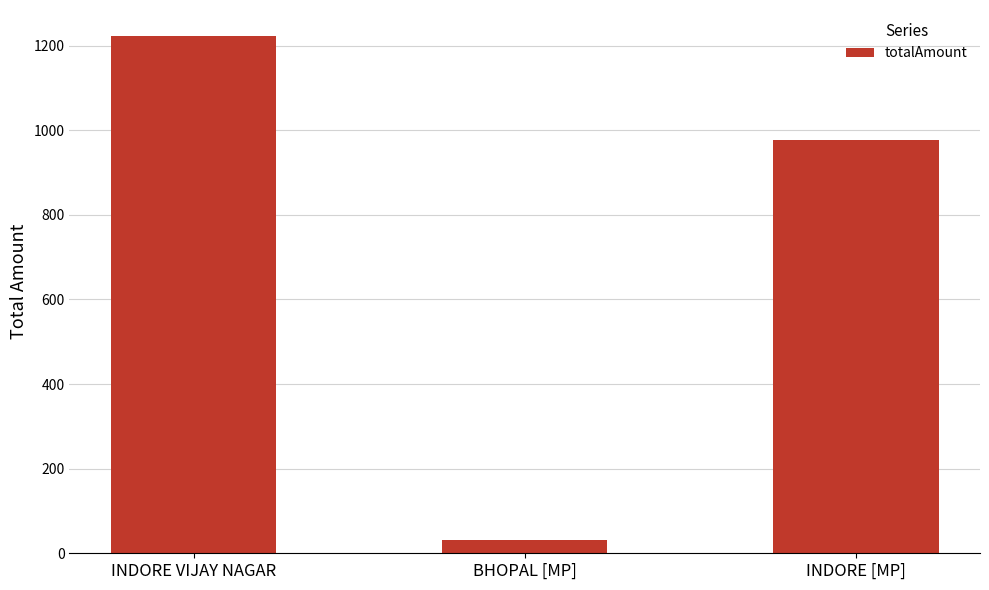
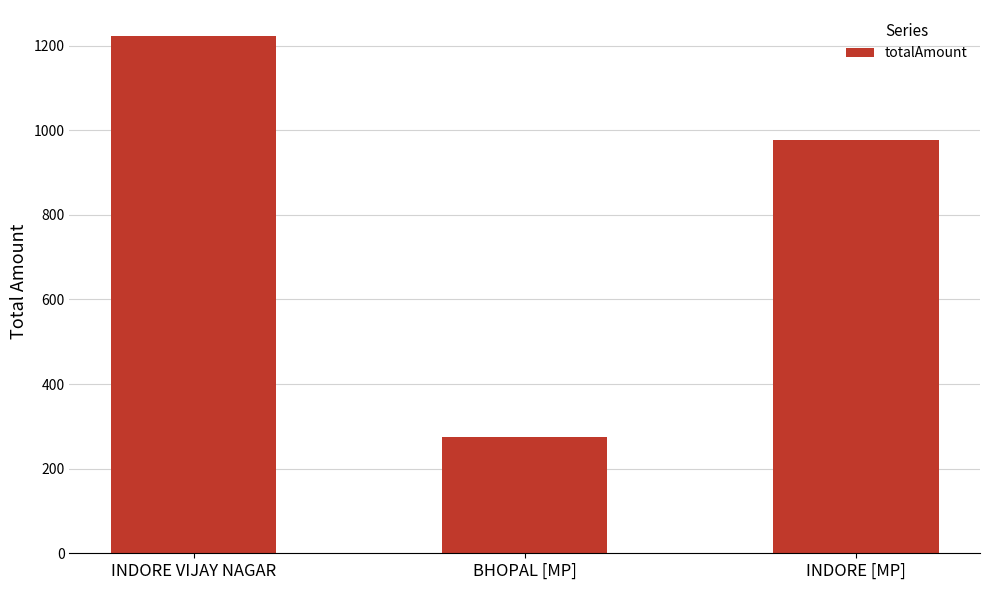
  {
    "INDORE VIJAY NAGAR": 1220,
-   "BHOPAL [MP]": 30,
+   "BHOPAL [MP]": 270,
    "INDORE [MP]": 980
  }
